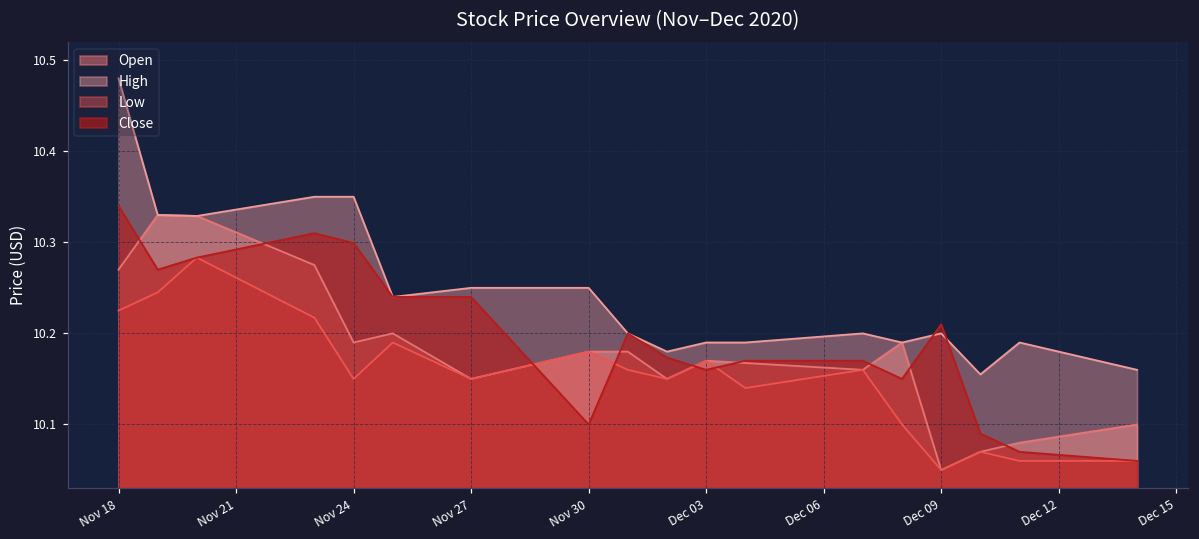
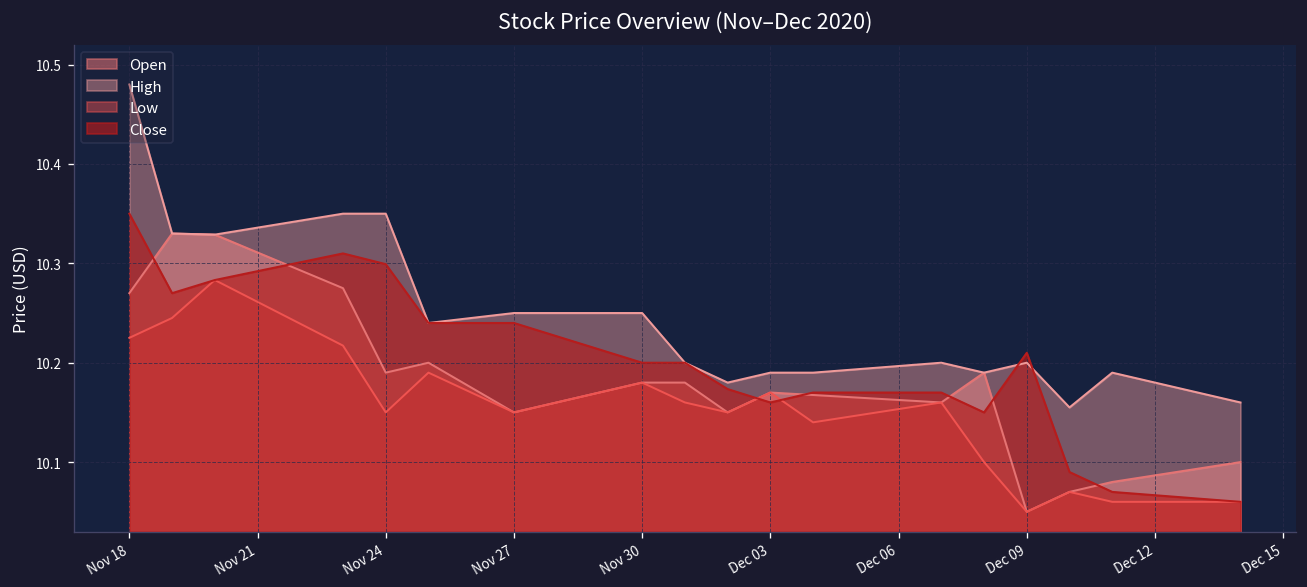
  {
    "Close": {
-     "Nov 18": 10.34,
+     "Nov 18": 10.35,
      "Nov 24": 10.30,
      "Nov 27": 10.24,
-     "Nov 30": 10.1,
+     "Nov 30": 10.2,
      "Dec 03": 10.16,
      "Dec 09": 10.21
    }
  }
